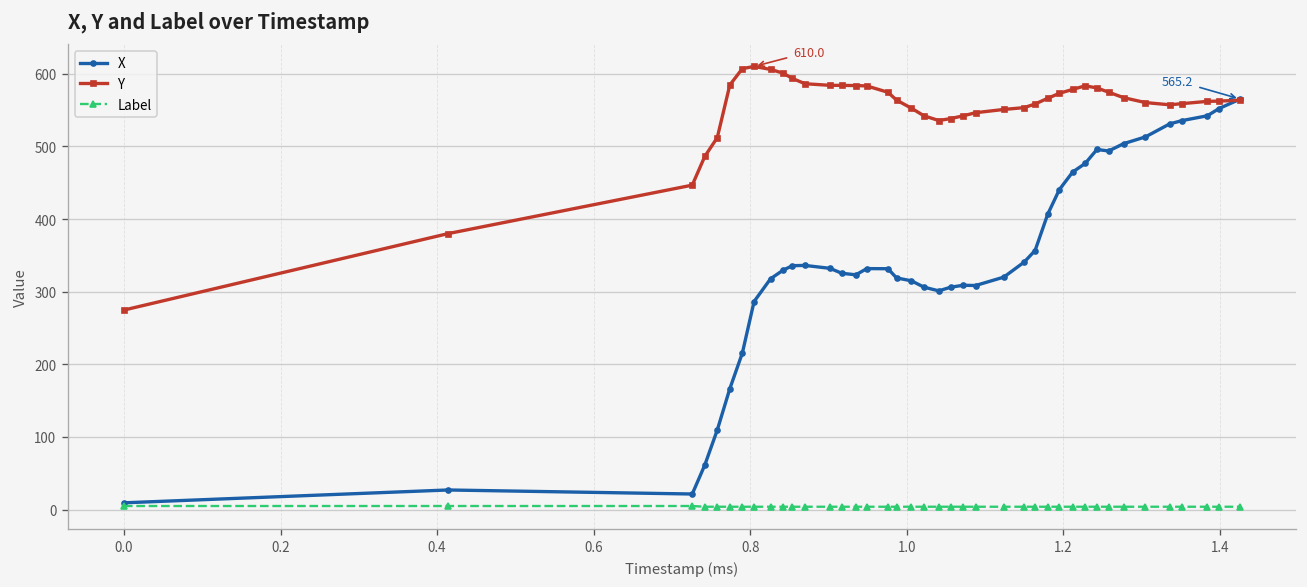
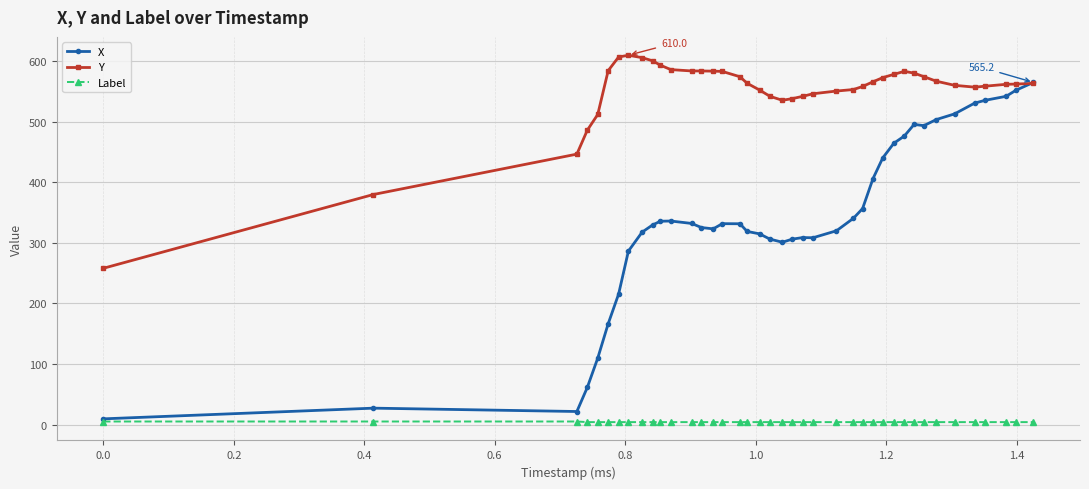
  {
    "X": {
      "0.0": 10
    },
    "Y": {
-     "0.0": 270
+     "0.0": 260
    },
    "Label": {
      "0.0": 10
    }
  }
